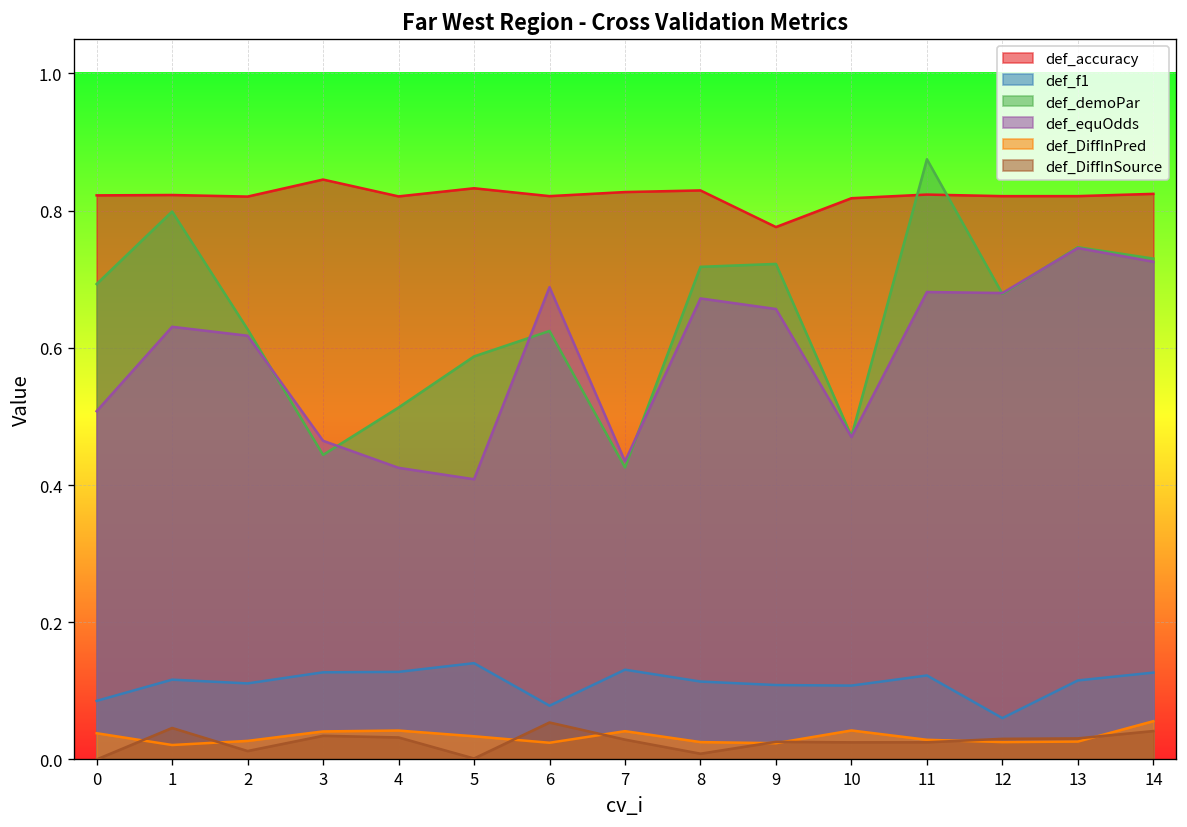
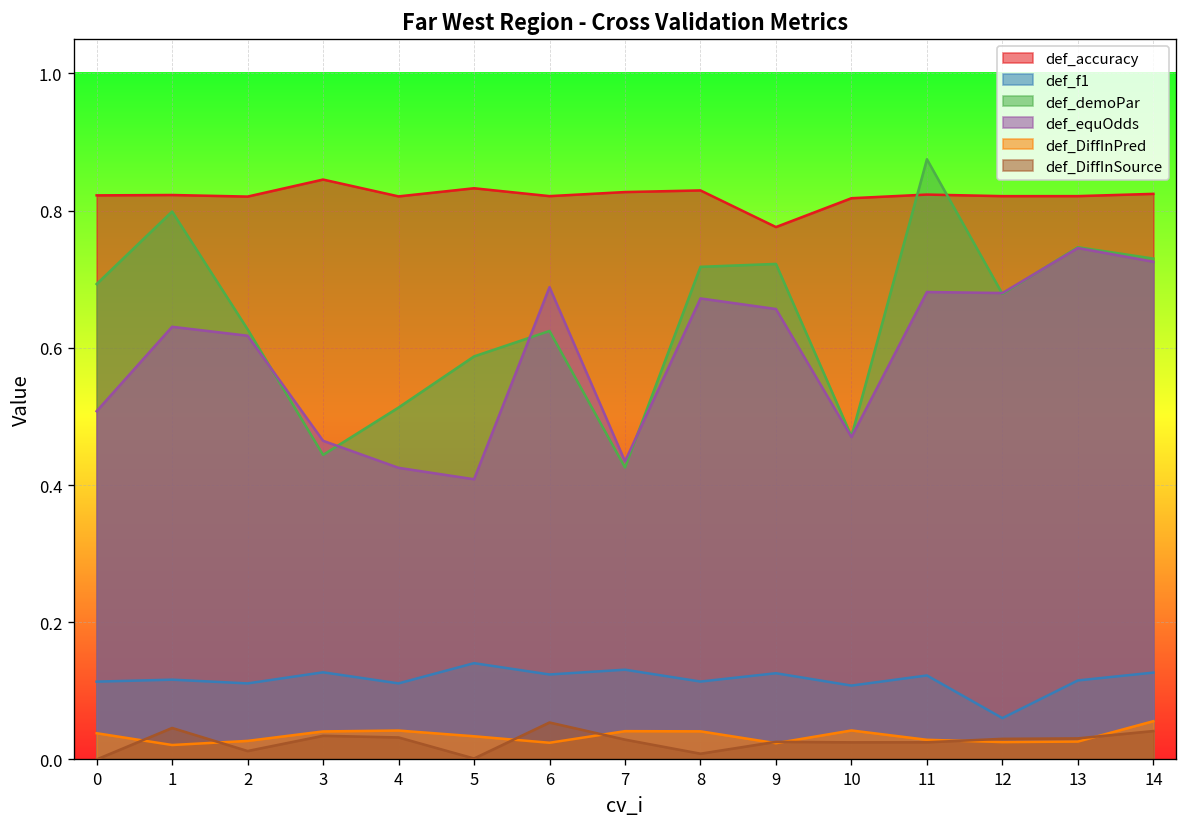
  {
    "def_accuracy": {
      "0": 0.82,
      "1": 0.82,
      "2": 0.82,
      "3": 0.85,
      "4": 0.82,
      "5": 0.83,
      "6": 0.82,
      "7": 0.83,
      "8": 0.83,
      "9": 0.78,
      "10": 0.82,
      "11": 0.82,
      "12": 0.82,
      "13": 0.82,
      "14": 0.82
    },
    "def_f1": {
-     "0": 0.09,
+     "0": 0.11,
      "1": 0.12,
      "2": 0.11,
      "3": 0.13,
-     "4": 0.13,
+     "4": 0.11,
      "5": 0.14,
-     "6": 0.08,
+     "6": 0.12,
      "7": 0.13,
      "8": 0.11,
-     "9": 0.11,
+     "9": 0.13,
      "10": 0.11,
      "11": 0.12,
      "12": 0.06,
      "13": 0.12,
      "14": 0.13
    },
    "def_demoPar": {
      "0": 0.69,
      "1": 0.80,
      "2": 0.63,
      "3": 0.44,
      "4": 0.51,
      "5": 0.59,
      "6": 0.62,
      "7": 0.43,
      "8": 0.72,
      "9": 0.72,
      "11": 0.87,
      "14": 0.73
    },
    "def_equOdds": {
      "0": 0.51,
      "1": 0.63,
      "2": 0.62,
      "3": 0.46,
      "4": 0.43,
      "5": 0.41,
      "6": 0.69,
      "7": 0.43,
      "8": 0.67,
      "9": 0.66,
      "11": 0.68,
      "14": 0.73
    },
    "def_DiffInPred": {
      "0": 0.04,
      "1": 0.02,
      "2": 0.03,
      "3": 0.04,
      "4": 0.04,
      "5": 0.03,
      "6": 0.02,
      "7": 0.04,
-     "8": 0.03,
+     "8": 0.04,
      "10": 0.04,
      "12": 0.03,
      "13": 0.03,
      "14": 0.06
    },
    "def_DiffInSource": {
      "0": 0.00,
      "1": 0.05,
      "2": 0.01,
      "3": 0.03,
      "4": 0.03,
      "5": 0.00,
      "6": 0.05,
      "7": 0.03,
      "8": 0.01,
      "10": 0.02,
      "12": 0.03,
      "13": 0.03,
      "14": 0.04
    }
  }
